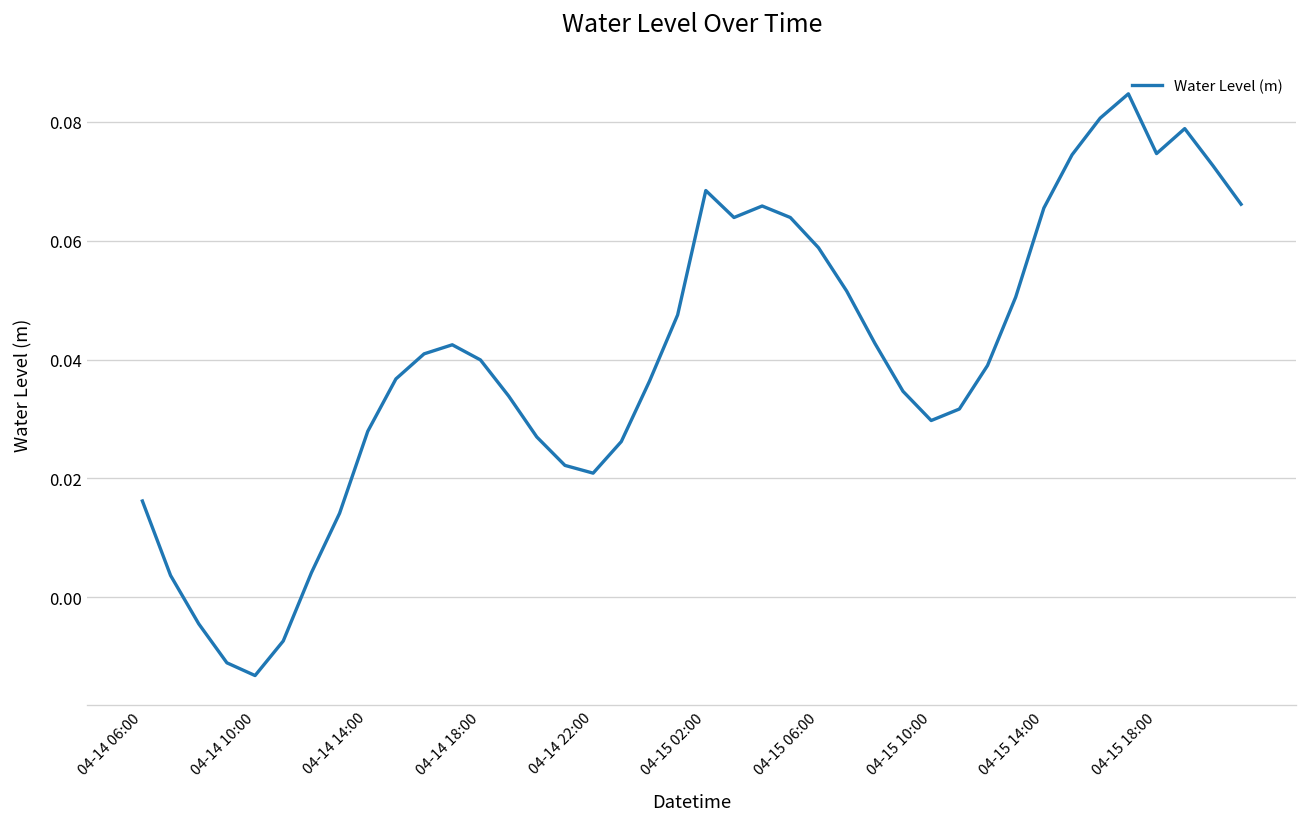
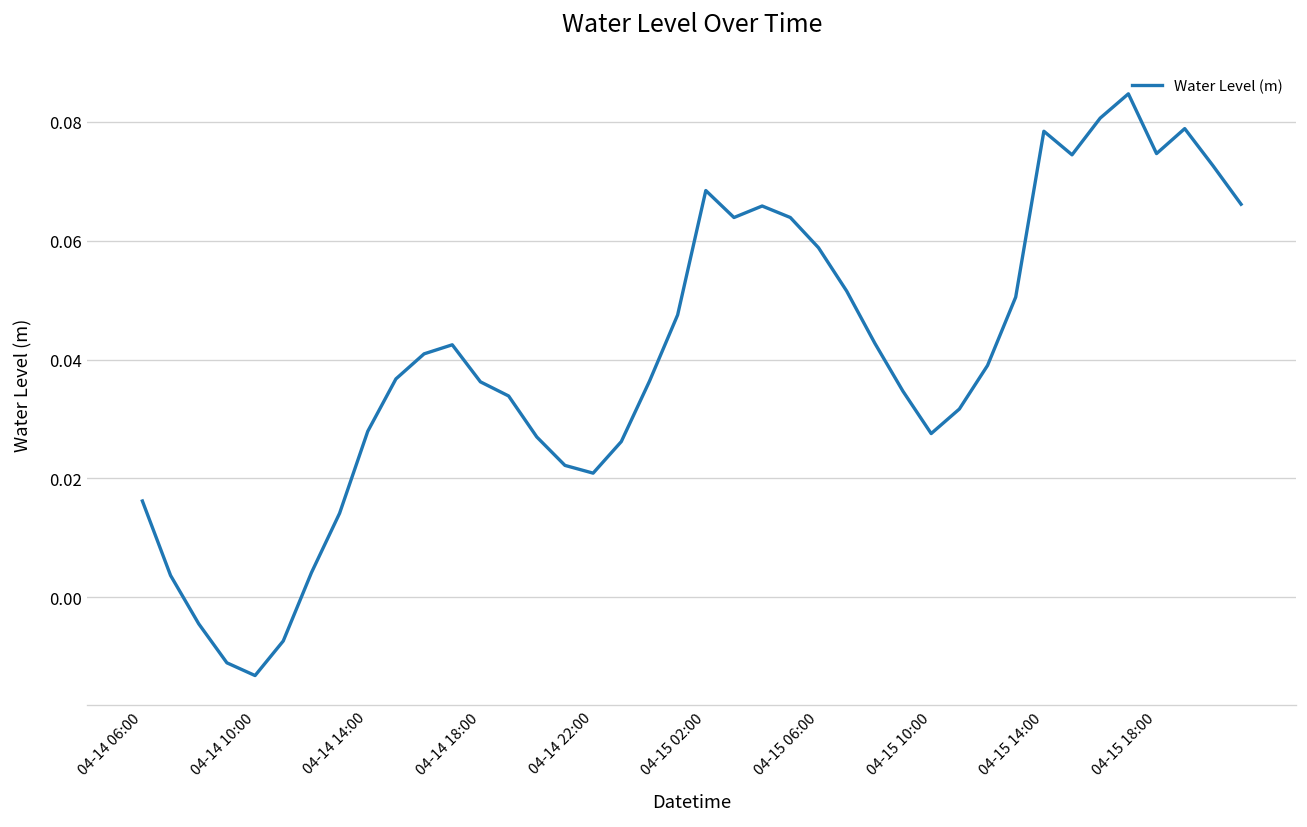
  {
    "04-14 06:00": 0.016,
    "04-14 10:00": -0.013,
    "04-14 14:00": 0.028,
-   "04-14 18:00": 0.040,
+   "04-14 18:00": 0.036,
    "04-14 22:00": 0.021,
    "04-15 02:00": 0.068,
    "04-15 06:00": 0.059,
-   "04-15 10:00": 0.030,
-   "04-15 14:00": 0.065,
+   "04-15 10:00": 0.028,
+   "04-15 14:00": 0.078,
    "04-15 18:00": 0.075
  }
